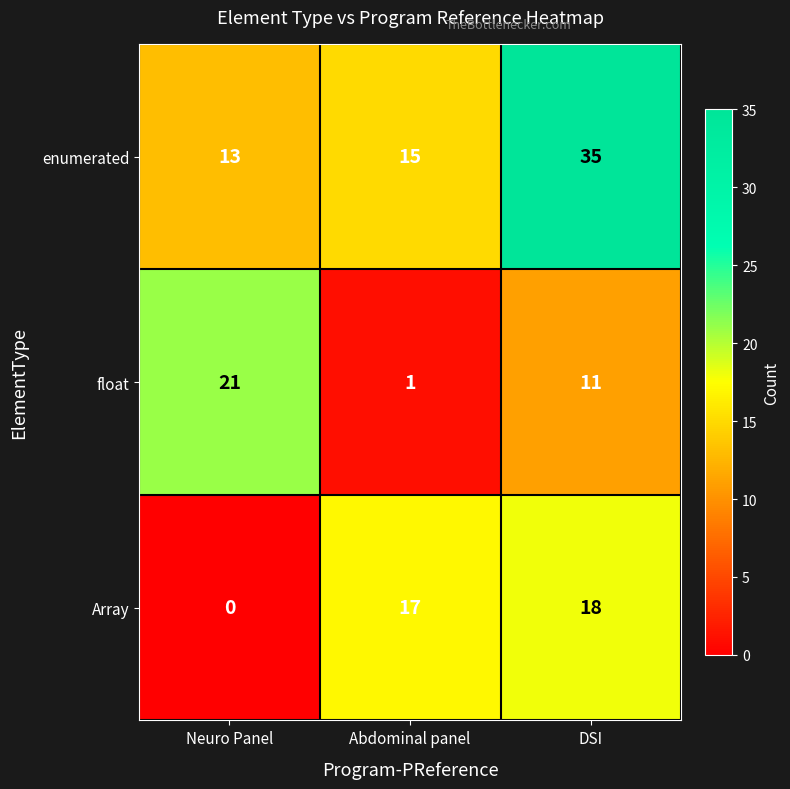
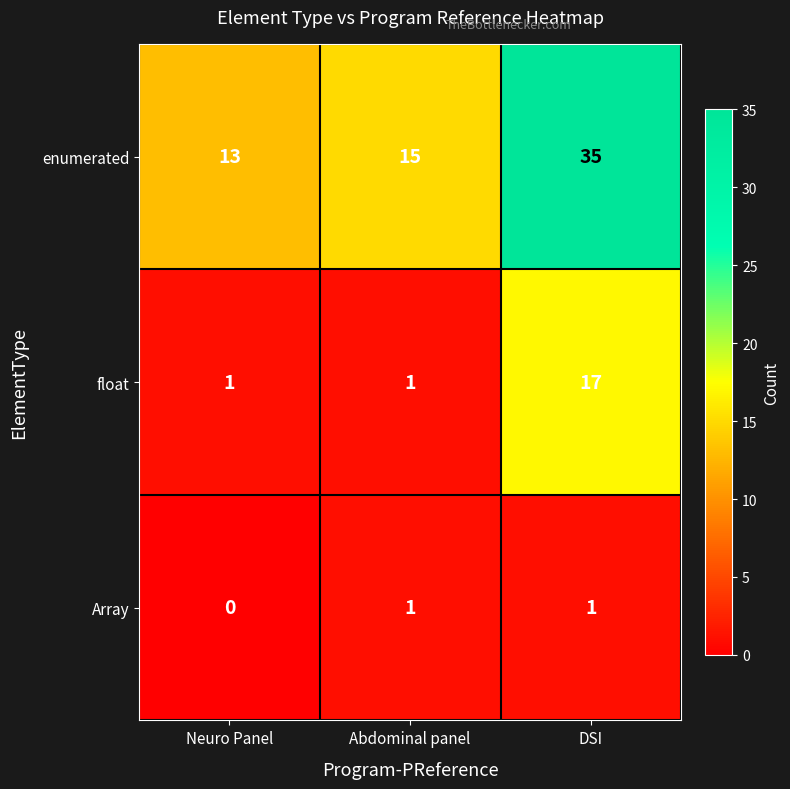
  {
    "enumerated": {
      "Neuro Panel": 13,
      "Abdominal panel": 15,
      "DSI": 35
    },
    "float": {
-     "Neuro Panel": 21,
+     "Neuro Panel": 1,
      "Abdominal panel": 1,
-     "DSI": 11
+     "DSI": 17
    },
    "Array": {
      "Neuro Panel": 0,
-     "Abdominal panel": 17,
-     "DSI": 18
+     "Abdominal panel": 1,
+     "DSI": 1
    }
  }
